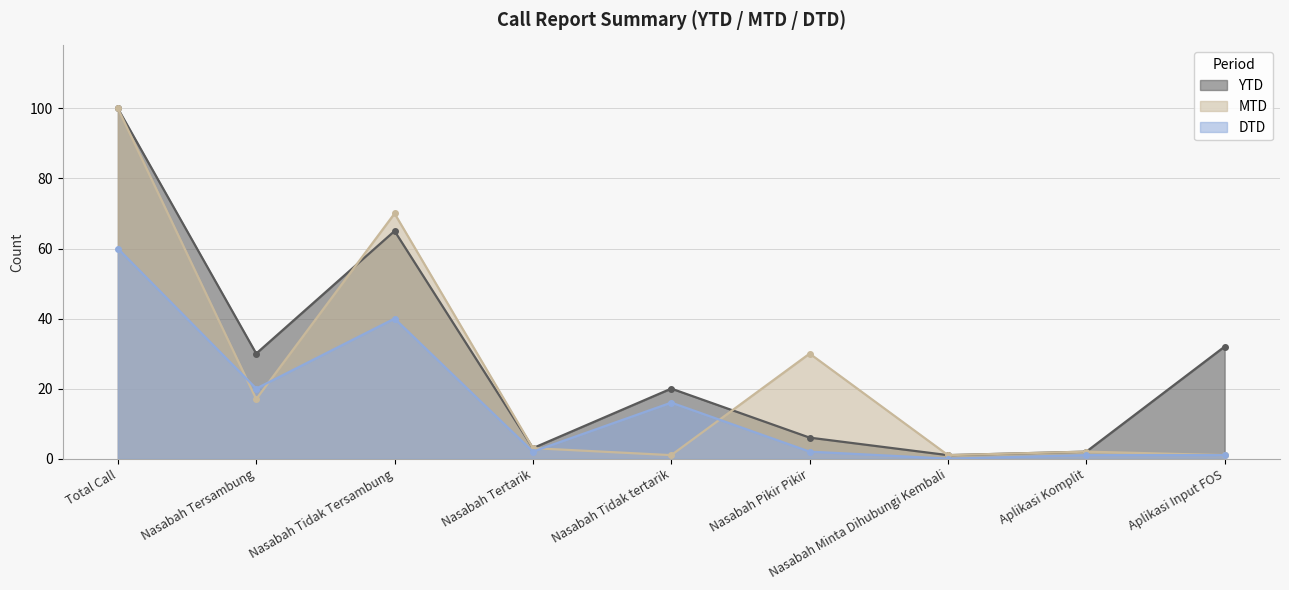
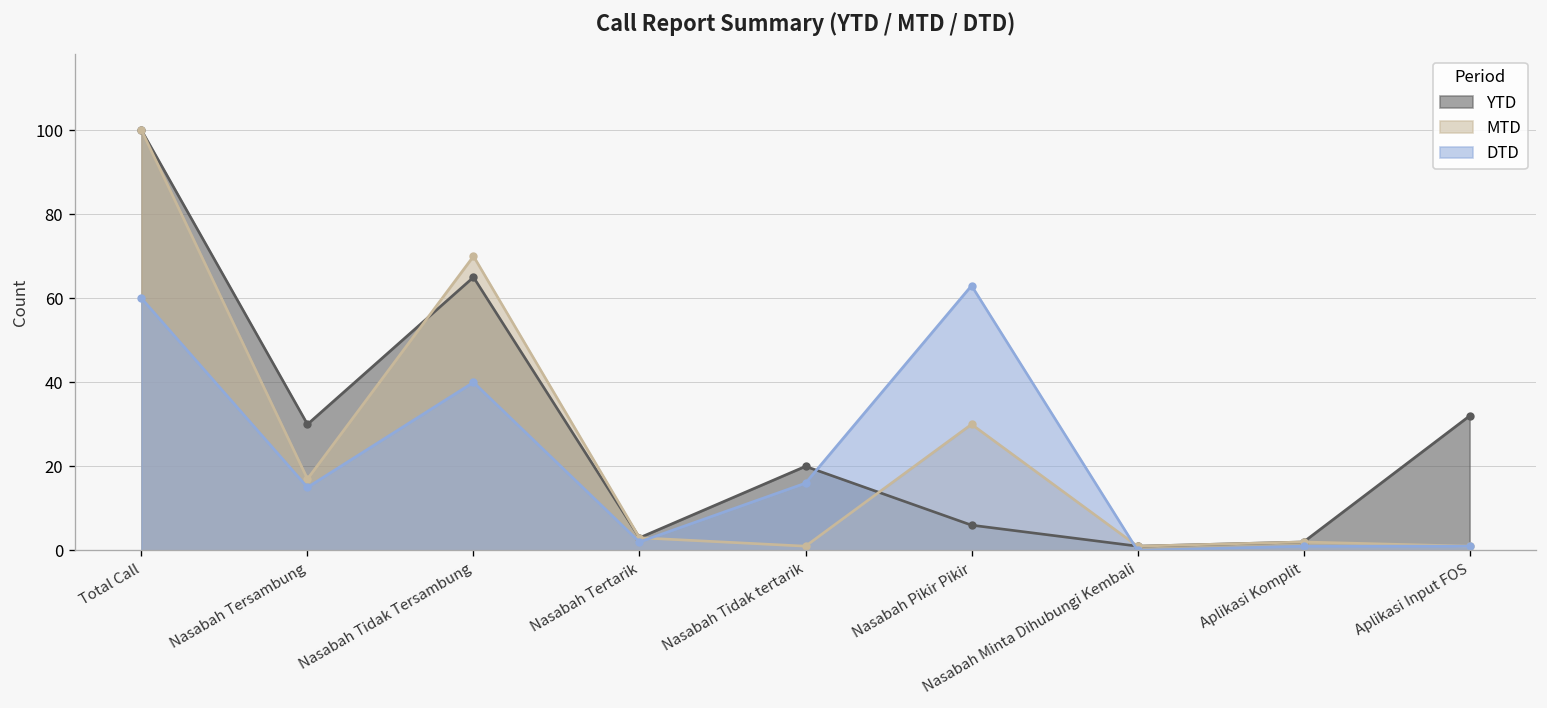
  {
    "YTD": {
      "Nasabah Tersambung": 30,
      "Nasabah Tidak Tersambung": 65,
      "Nasabah Tidak tertarik": 20,
      "Nasabah Pikir Pikir": 6,
      "Aplikasi Input FOS": 32
    },
    "MTD": {
      "Nasabah Tersambung": 17,
      "Nasabah Tidak Tersambung": 70,
      "Nasabah Tidak tertarik": 1,
      "Nasabah Pikir Pikir": 30
    },
    "DTD": {
      "Total Call": 60,
-     "Nasabah Tersambung": 20,
+     "Nasabah Tersambung": 15,
      "Nasabah Tidak Tersambung": 40,
      "Nasabah Tertarik": 2,
      "Nasabah Tidak tertarik": 16,
-     "Nasabah Pikir Pikir": 2,
+     "Nasabah Pikir Pikir": 63,
      "Nasabah Minta Dihubungi Kembali": 0,
      "Aplikasi Komplit": 1
    }
  }
